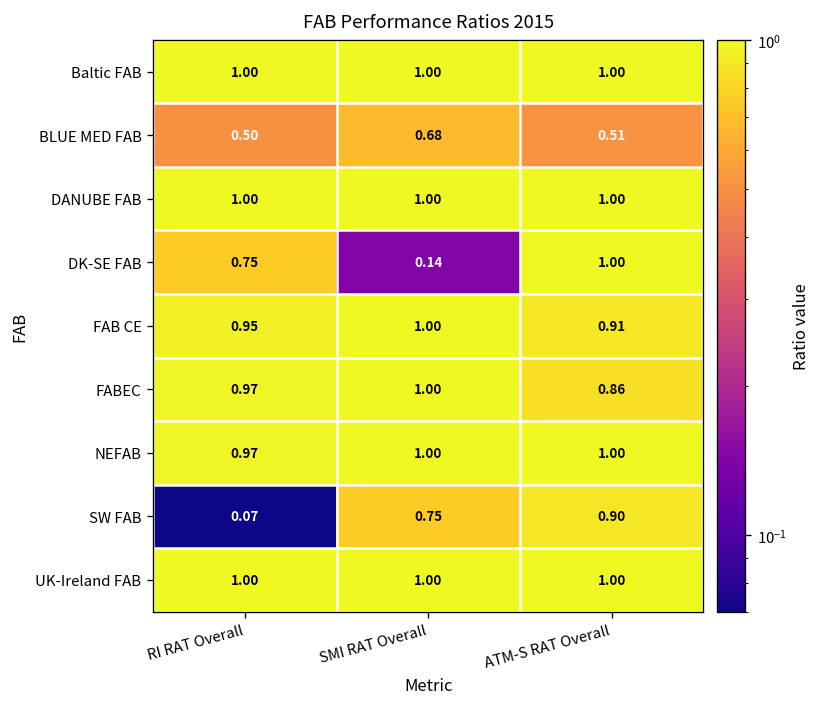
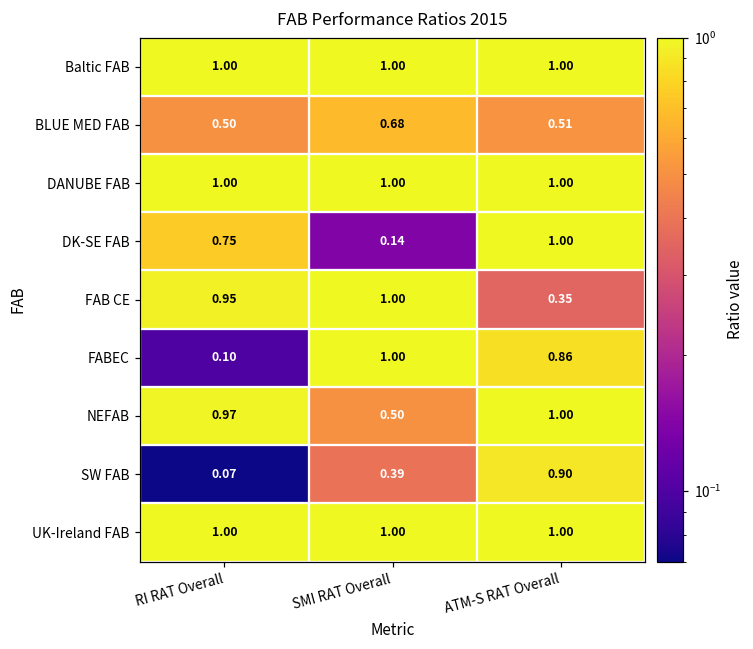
  {
    "Baltic FAB": {
      "RI RAT Overall": 1.00,
      "SMI RAT Overall": 1.00,
      "ATM-S RAT Overall": 1.00
    },
    "BLUE MED FAB": {
      "RI RAT Overall": 0.50,
      "SMI RAT Overall": 0.68,
      "ATM-S RAT Overall": 0.51
    },
    "DANUBE FAB": {
      "RI RAT Overall": 1.00,
      "SMI RAT Overall": 1.00,
      "ATM-S RAT Overall": 1.00
    },
    "DK-SE FAB": {
      "RI RAT Overall": 0.75,
      "SMI RAT Overall": 0.14,
      "ATM-S RAT Overall": 1.00
    },
    "FAB CE": {
      "RI RAT Overall": 0.95,
      "SMI RAT Overall": 1.00,
-     "ATM-S RAT Overall": 0.91
+     "ATM-S RAT Overall": 0.35
    },
    "FABEC": {
-     "RI RAT Overall": 0.97,
+     "RI RAT Overall": 0.10,
      "SMI RAT Overall": 1.00,
      "ATM-S RAT Overall": 0.86
    },
    "NEFAB": {
      "RI RAT Overall": 0.97,
-     "SMI RAT Overall": 1.00,
+     "SMI RAT Overall": 0.50,
      "ATM-S RAT Overall": 1.00
    },
    "SW FAB": {
      "RI RAT Overall": 0.07,
-     "SMI RAT Overall": 0.75,
+     "SMI RAT Overall": 0.39,
      "ATM-S RAT Overall": 0.90
    },
    "UK-Ireland FAB": {
      "RI RAT Overall": 1.00,
      "SMI RAT Overall": 1.00,
      "ATM-S RAT Overall": 1.00
    }
  }
